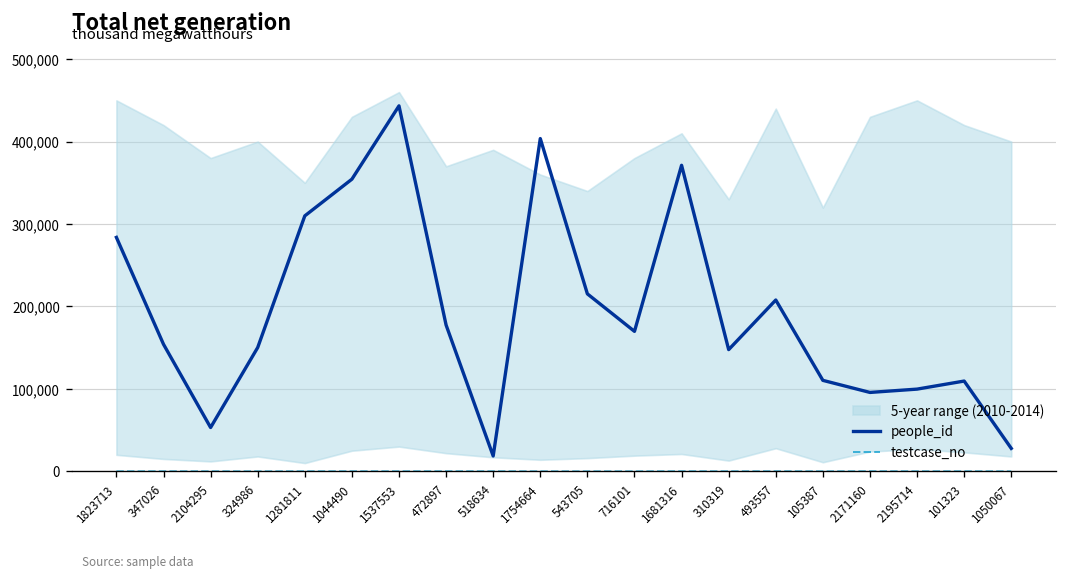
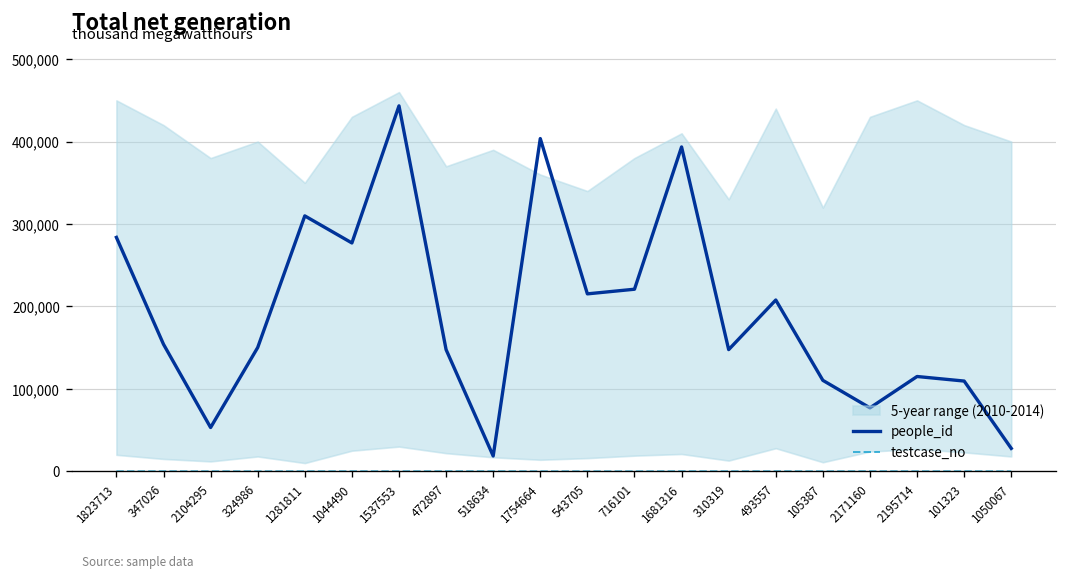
  {
    "people_id": {
      "1823713": "280,000",
      "347026": "150,000",
      "2104295": "50,000",
      "324986": "150,000",
      "1281811": "310,000",
-     "1044490": "350,000",
+     "1044490": "280,000",
      "1537553": "440,000",
-     "472897": "180,000",
+     "472897": "150,000",
      "518634": "20,000",
      "1754664": "400,000",
      "543705": "220,000",
-     "716101": "170,000",
-     "1681316": "370,000",
+     "716101": "220,000",
+     "1681316": "390,000",
      "310319": "150,000",
      "493557": "210,000",
      "105387": "110,000",
-     "2171160": "100,000",
-     "2195714": "100,000",
+     "2171160": "80,000",
+     "2195714": "120,000",
      "101323": "110,000",
      "1050067": "30,000"
    },
    "testcase_no": {
      "1823713": "0",
      "347026": "0",
      "2104295": "0",
      "324986": "0",
      "1281811": "0",
      "1044490": "0",
      "1537553": "0",
      "472897": "0",
      "518634": "0",
      "1754664": "0",
      "543705": "0",
      "716101": "0",
      "1681316": "0",
      "310319": "0",
      "493557": "0",
      "105387": "0",
      "2171160": "0",
      "2195714": "0",
      "101323": "0",
      "1050067": "0"
    }
  }
